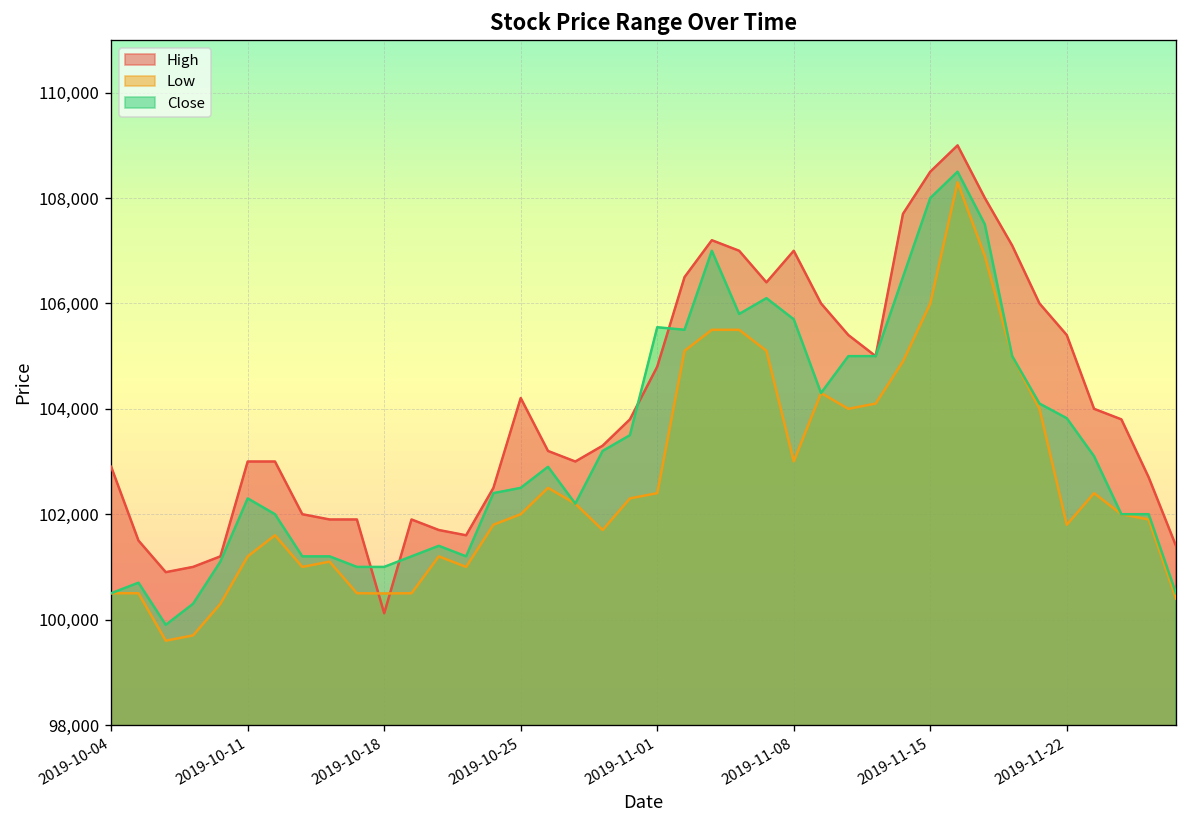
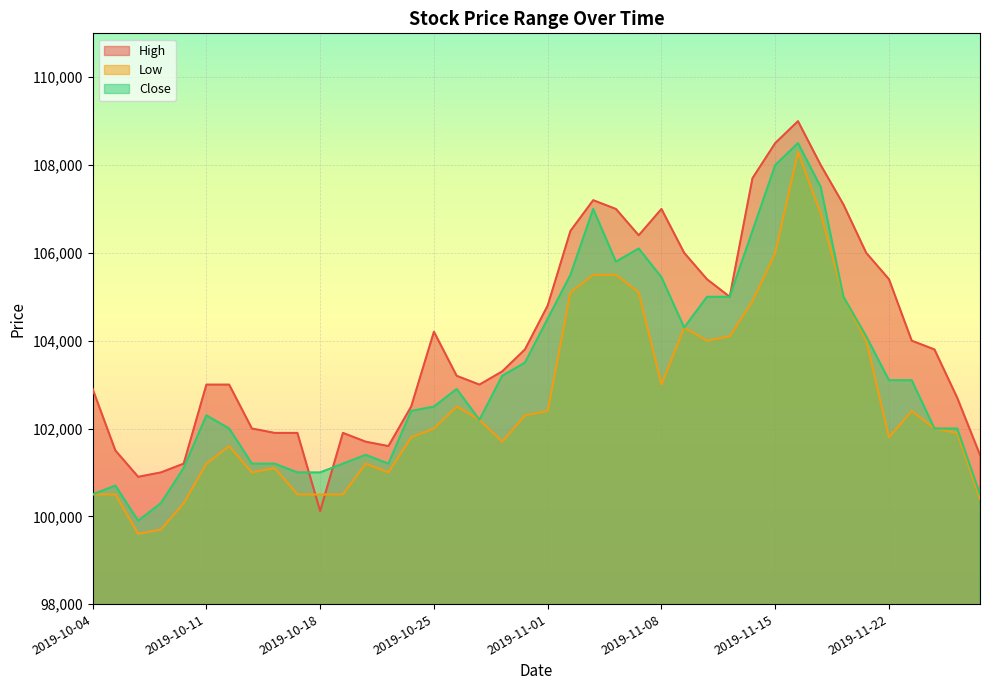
  {
    "High": {
      "2019-10-04": "102,900",
      "2019-10-11": "103,000",
      "2019-10-18": "100,100",
      "2019-10-25": "104,200",
      "2019-11-01": "104,800",
      "2019-11-08": "107,000",
      "2019-11-15": "108,500",
      "2019-11-22": "105,400"
    },
    "Low": {
      "2019-10-11": "101,200",
      "2019-10-18": "100,500",
      "2019-10-25": "102,000",
      "2019-11-01": "102,400",
      "2019-11-08": "103,000",
      "2019-11-15": "106,000",
      "2019-11-22": "101,800"
    },
    "Close": {
      "2019-10-11": "102,300",
      "2019-10-18": "101,000",
      "2019-10-25": "102,500",
-     "2019-11-01": "105,500",
-     "2019-11-08": "105,700",
+     "2019-11-01": "104,500",
+     "2019-11-08": "105,400",
      "2019-11-15": "108,000",
-     "2019-11-22": "103,800"
+     "2019-11-22": "103,100"
    }
  }
